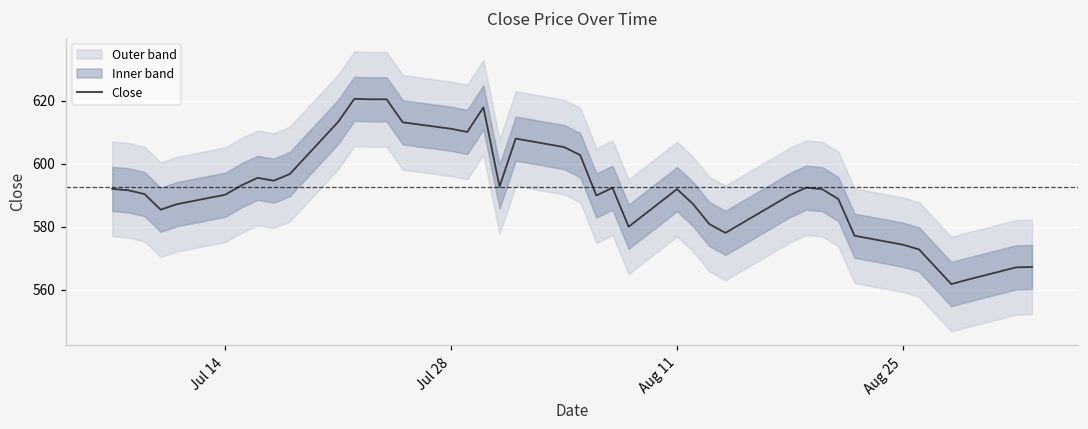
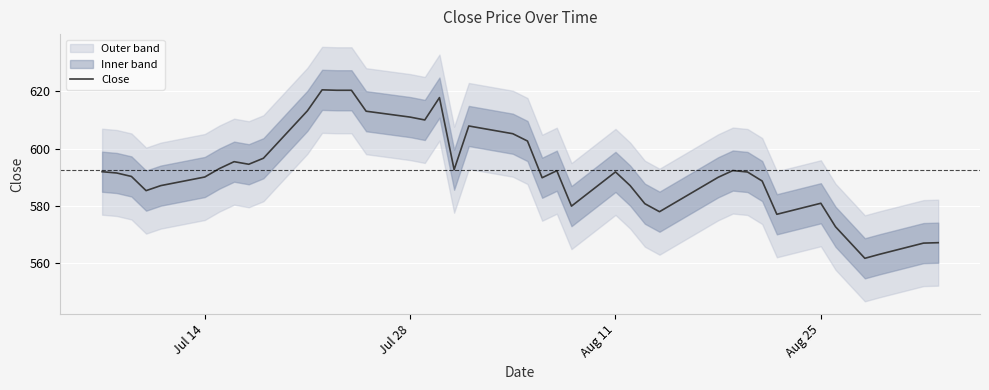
  {
    "Close": {
      "Jul 14": 590,
      "Jul 28": 611,
      "Aug 11": 592,
-     "Aug 25": 574
+     "Aug 25": 581
    }
  }
